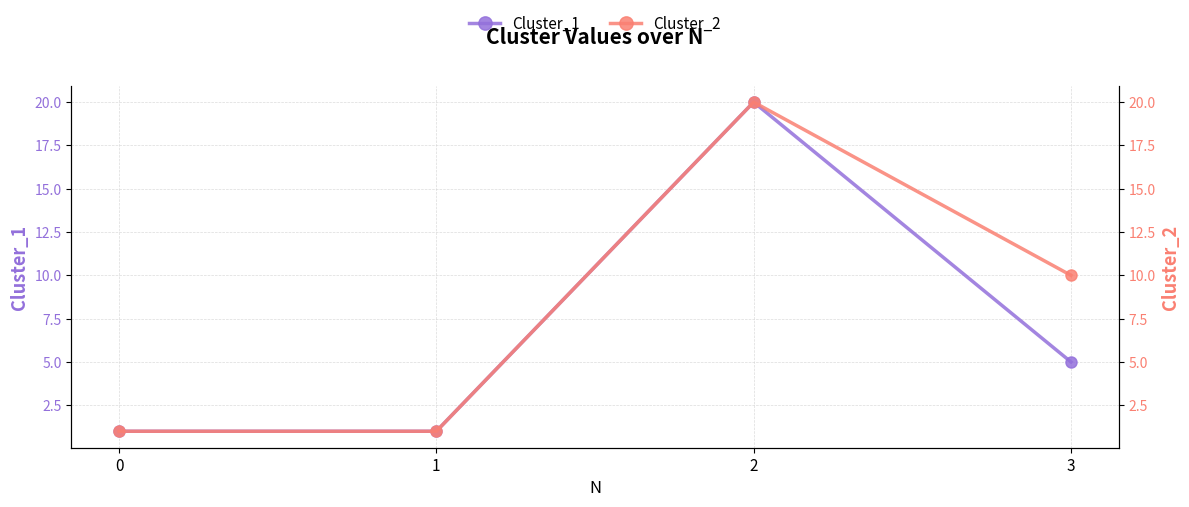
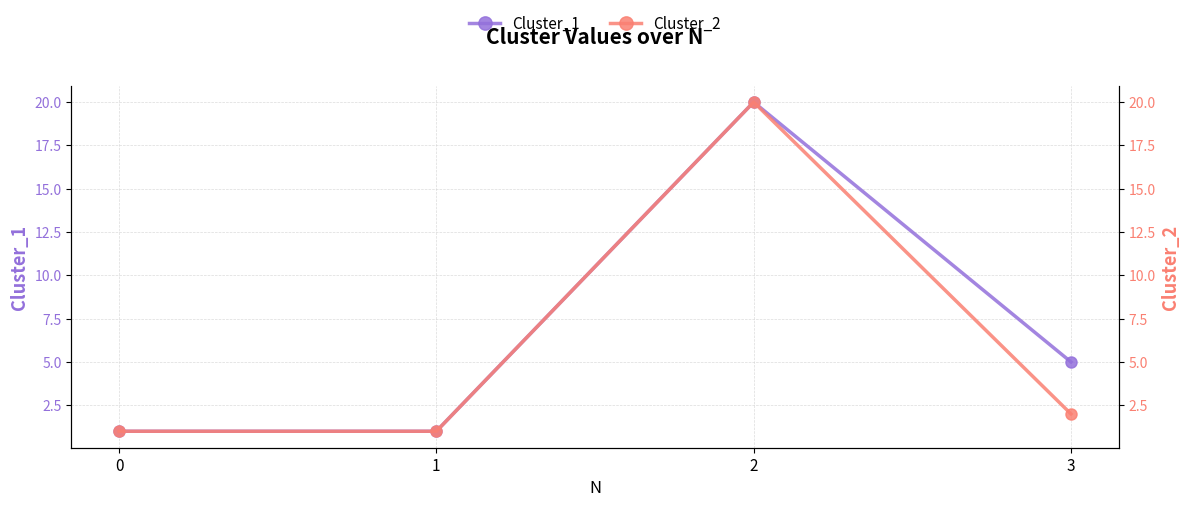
  {
    "Cluster_1": {
      "0": 1.0,
      "1": 1.0,
      "2": 20.0,
      "3": 5.0
    },
    "Cluster_2": {
      "0": 1,
      "1": 1,
      "2": 20,
-     "3": 10
+     "3": 2
    }
  }
